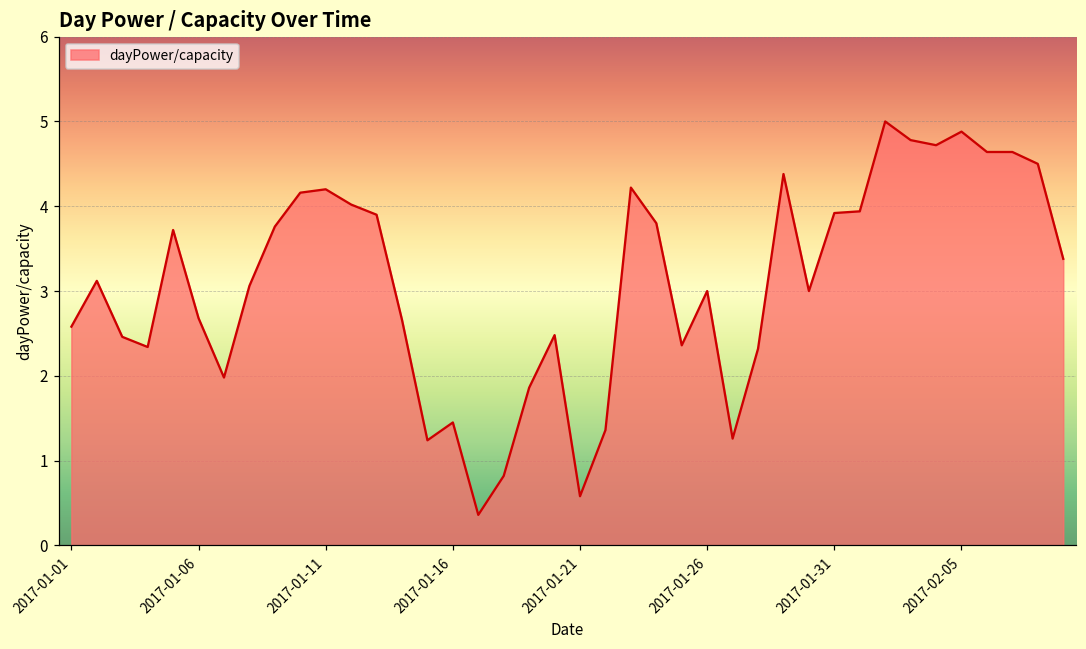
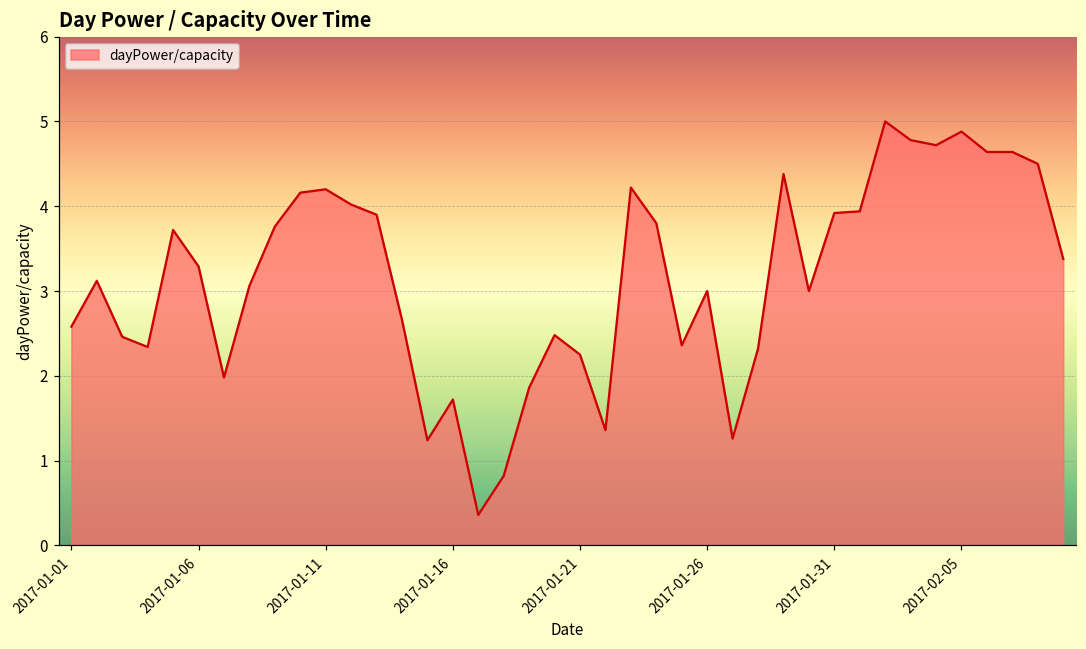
  {
    "2017-01-01": 2.6,
-   "2017-01-06": 2.7,
+   "2017-01-06": 3.3,
    "2017-01-11": 4.2,
-   "2017-01-16": 1.5,
-   "2017-01-21": 0.6,
+   "2017-01-16": 1.7,
+   "2017-01-21": 2.3,
    "2017-01-26": 3.0,
    "2017-01-31": 3.9,
    "2017-02-05": 4.9
  }
